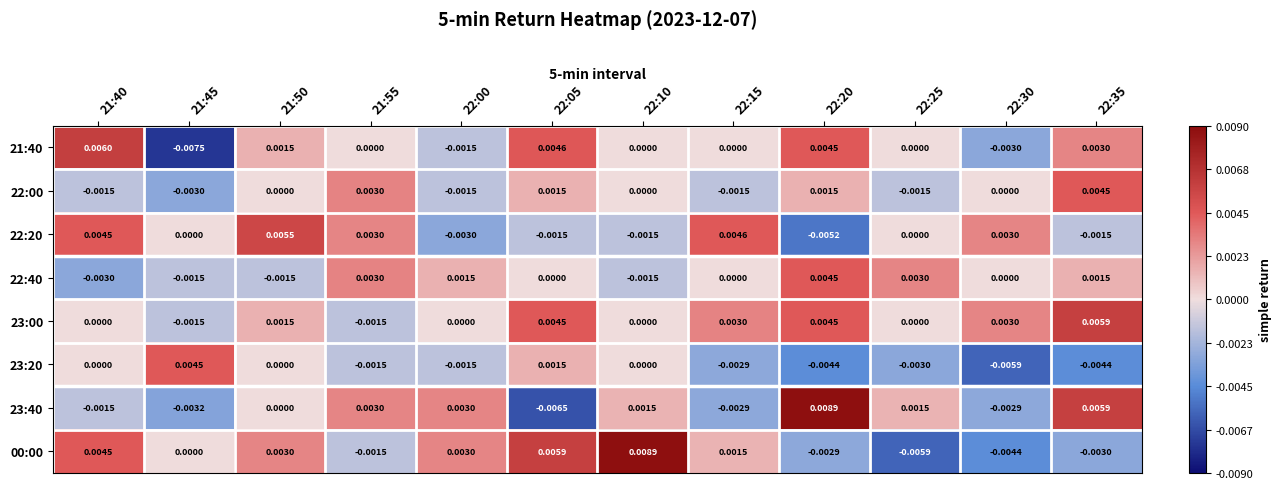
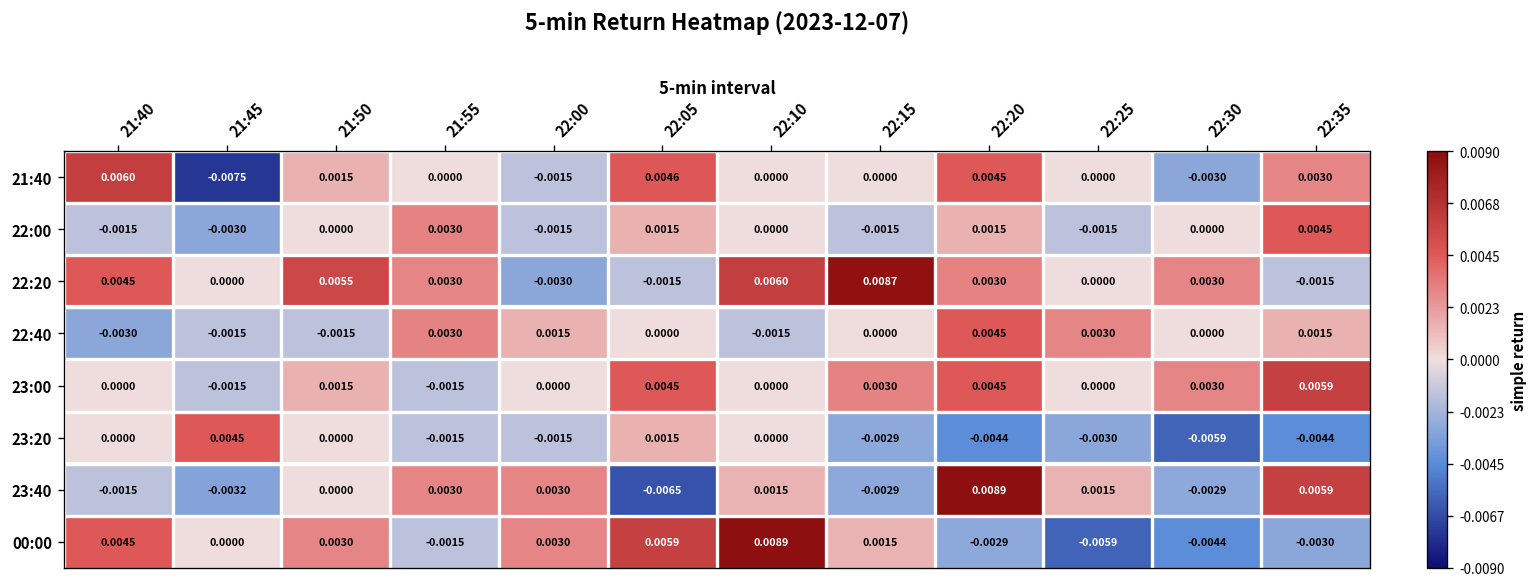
  {
    "21:40": {
      "21:40": 0.0060,
      "21:45": -0.0075,
      "21:50": 0.0015,
      "21:55": 0.0000,
      "22:00": -0.0015,
      "22:05": 0.0046,
      "22:10": 0.0000,
      "22:15": 0.0000,
      "22:20": 0.0045,
      "22:25": 0.0000,
      "22:30": -0.0030,
      "22:35": 0.0030
    },
    "22:00": {
      "21:40": -0.0015,
      "21:45": -0.0030,
      "21:50": 0.0000,
      "21:55": 0.0030,
      "22:00": -0.0015,
      "22:05": 0.0015,
      "22:10": 0.0000,
      "22:15": -0.0015,
      "22:20": 0.0015,
      "22:25": -0.0015,
      "22:30": 0.0000,
      "22:35": 0.0045
    },
    "22:20": {
      "21:40": 0.0045,
      "21:45": 0.0000,
      "21:50": 0.0055,
      "21:55": 0.0030,
      "22:00": -0.0030,
      "22:05": -0.0015,
-     "22:10": -0.0015,
-     "22:15": 0.0046,
-     "22:20": -0.0052,
+     "22:10": 0.0060,
+     "22:15": 0.0087,
+     "22:20": 0.0030,
      "22:25": 0.0000,
      "22:30": 0.0030,
      "22:35": -0.0015
    },
    "22:40": {
      "21:40": -0.0030,
      "21:45": -0.0015,
      "21:50": -0.0015,
      "21:55": 0.0030,
      "22:00": 0.0015,
      "22:05": 0.0000,
      "22:10": -0.0015,
      "22:15": 0.0000,
      "22:20": 0.0045,
      "22:25": 0.0030,
      "22:30": 0.0000,
      "22:35": 0.0015
    },
    "23:00": {
      "21:40": 0.0000,
      "21:45": -0.0015,
      "21:50": 0.0015,
      "21:55": -0.0015,
      "22:00": 0.0000,
      "22:05": 0.0045,
      "22:10": 0.0000,
      "22:15": 0.0030,
      "22:20": 0.0045,
      "22:25": 0.0000,
      "22:30": 0.0030,
      "22:35": 0.0059
    },
    "23:20": {
      "21:40": 0.0000,
      "21:45": 0.0045,
      "21:50": 0.0000,
      "21:55": -0.0015,
      "22:00": -0.0015,
      "22:05": 0.0015,
      "22:10": 0.0000,
      "22:15": -0.0029,
      "22:20": -0.0044,
      "22:25": -0.0030,
      "22:30": -0.0059,
      "22:35": -0.0044
    },
    "23:40": {
      "21:40": -0.0015,
      "21:45": -0.0032,
      "21:50": 0.0000,
      "21:55": 0.0030,
      "22:00": 0.0030,
      "22:05": -0.0065,
      "22:10": 0.0015,
      "22:15": -0.0029,
      "22:20": 0.0089,
      "22:25": 0.0015,
      "22:30": -0.0029,
      "22:35": 0.0059
    },
    "00:00": {
      "21:40": 0.0045,
      "21:45": 0.0000,
      "21:50": 0.0030,
      "21:55": -0.0015,
      "22:00": 0.0030,
      "22:05": 0.0059,
      "22:10": 0.0089,
      "22:15": 0.0015,
      "22:20": -0.0029,
      "22:25": -0.0059,
      "22:30": -0.0044,
      "22:35": -0.0030
    }
  }
